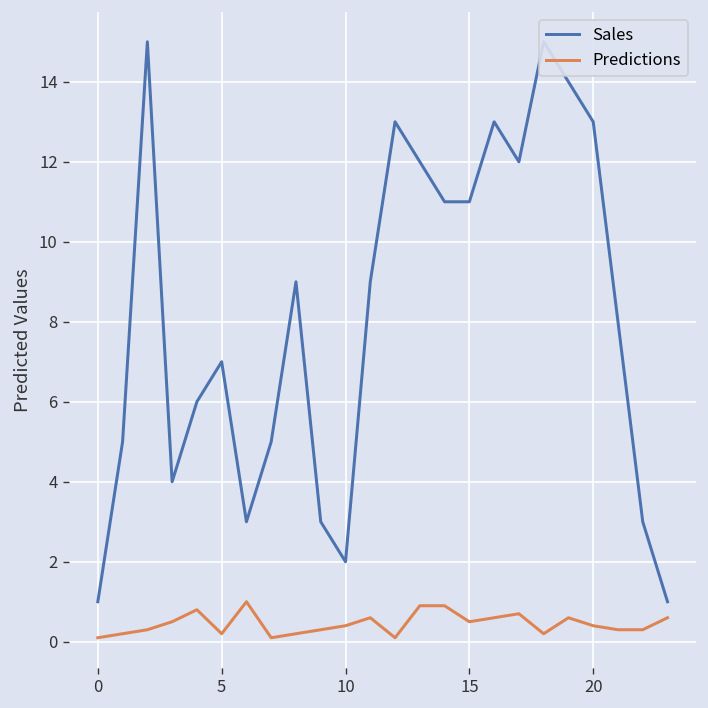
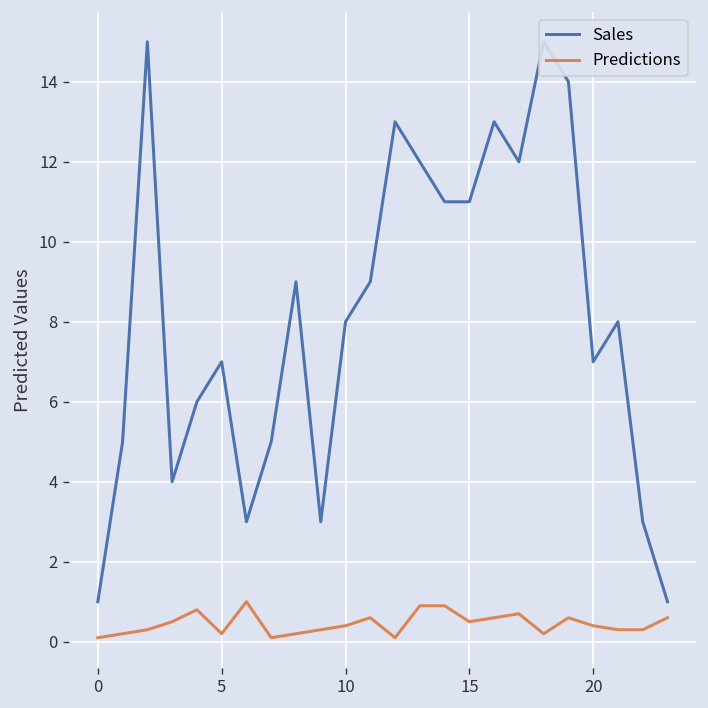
  {
    "Sales": {
      "0": 1,
      "5": 7,
-     "10": 2,
+     "10": 8,
      "15": 11,
-     "20": 13
+     "20": 7
    },
    "Predictions": {
      "0": 0.1,
      "5": 0.2,
      "10": 0.4,
      "15": 0.5,
      "20": 0.4
    }
  }
